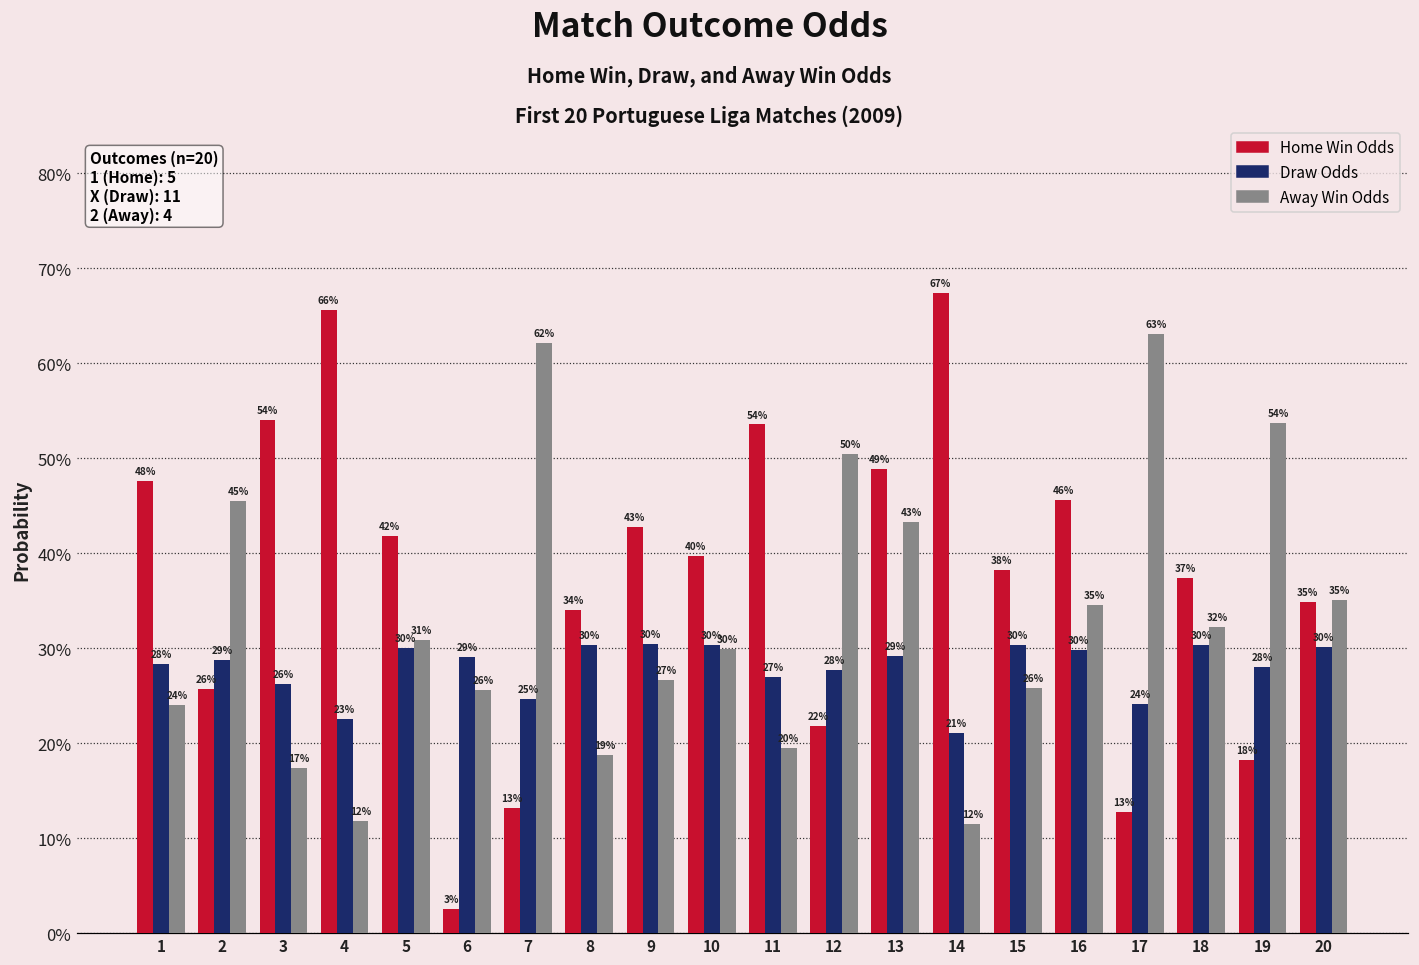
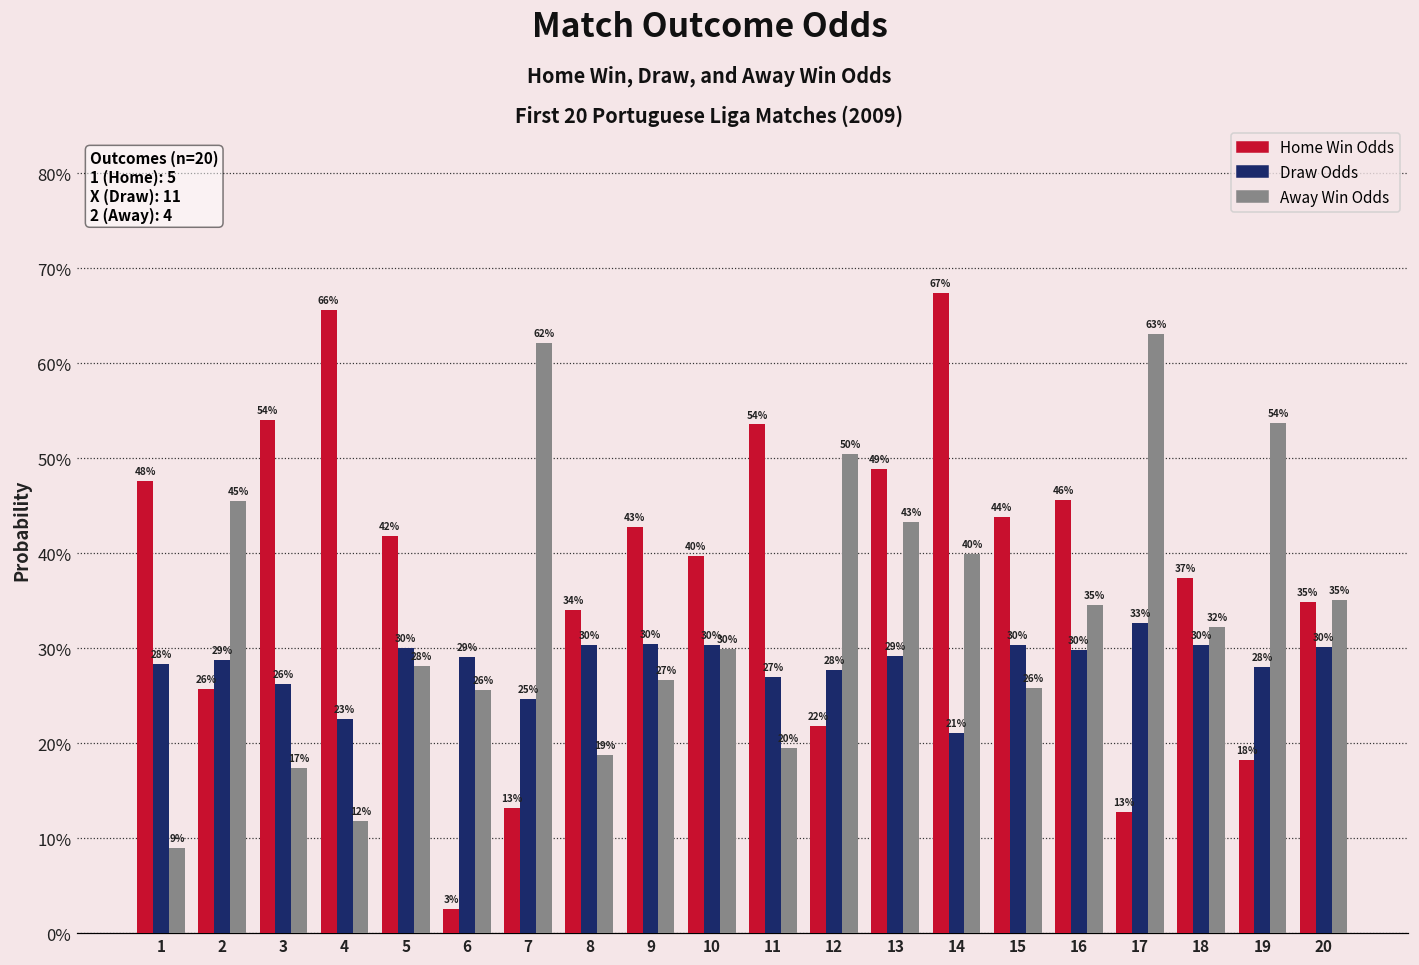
  {
    "Home Win Odds": {
      "1": "48%",
      "2": "26%",
      "3": "54%",
      "4": "66%",
      "5": "42%",
      "6": "3%",
      "7": "13%",
      "8": "34%",
      "9": "43%",
      "10": "40%",
      "11": "54%",
      "12": "22%",
      "13": "49%",
      "14": "67%",
-     "15": "38%",
+     "15": "44%",
      "16": "46%",
      "17": "13%",
      "18": "37%",
      "19": "18%",
      "20": "35%"
    },
    "Draw Odds": {
      "1": "28%",
      "2": "29%",
      "3": "26%",
      "4": "23%",
      "5": "30%",
      "6": "29%",
      "7": "25%",
      "8": "30%",
      "9": "30%",
      "10": "30%",
      "11": "27%",
      "12": "28%",
      "13": "29%",
      "14": "21%",
      "15": "30%",
      "16": "30%",
-     "17": "24%",
+     "17": "33%",
      "18": "30%",
      "19": "28%",
      "20": "30%"
    },
    "Away Win Odds": {
-     "1": "24%",
+     "1": "9%",
      "2": "45%",
      "3": "17%",
      "4": "12%",
-     "5": "31%",
+     "5": "28%",
      "6": "26%",
      "7": "62%",
      "8": "19%",
      "9": "27%",
      "10": "30%",
      "11": "20%",
      "12": "50%",
      "13": "43%",
-     "14": "12%",
+     "14": "40%",
      "15": "26%",
      "16": "35%",
      "17": "63%",
      "18": "32%",
      "19": "54%",
      "20": "35%"
    }
  }
